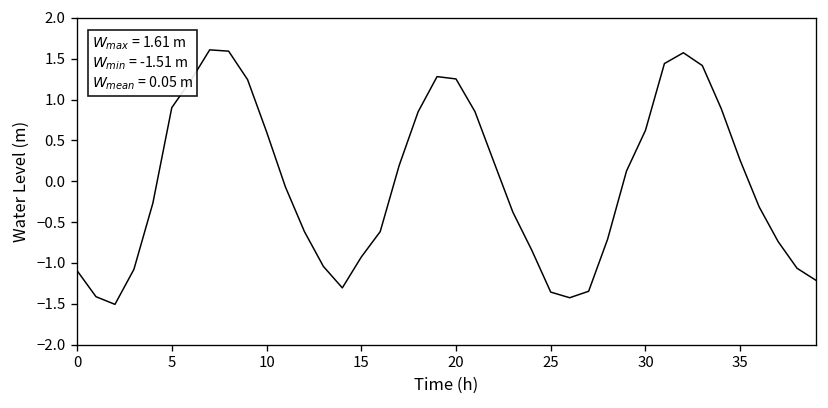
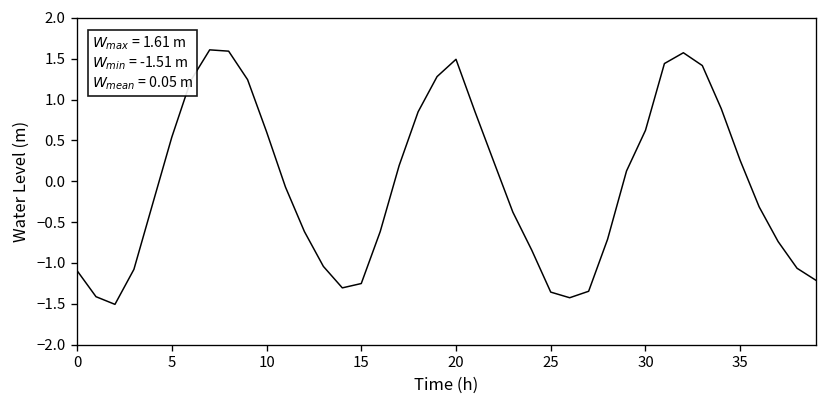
  {
    "0": -1.1,
-   "5": 0.9,
+   "5": 0.5,
    "10": 0.6,
-   "15": -0.9,
-   "20": 1.3,
+   "15": -1.3,
+   "20": 1.5,
    "25": -1.4,
    "30": 0.6,
    "35": 0.3
  }
